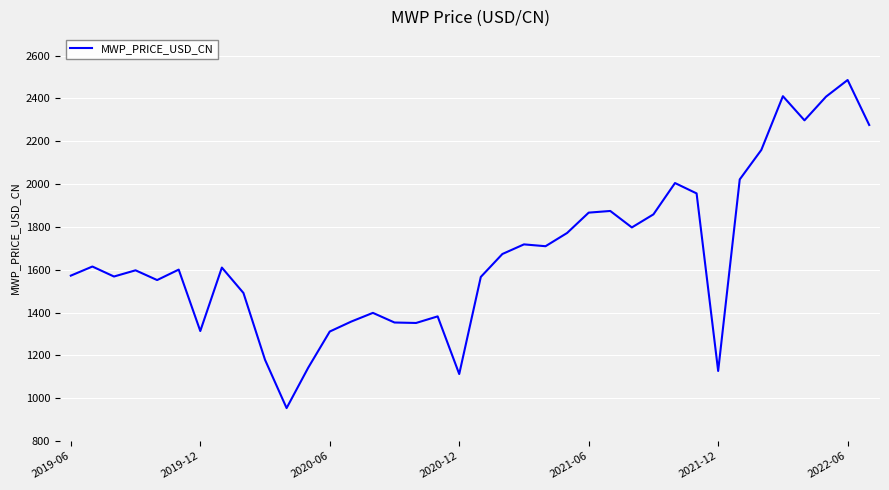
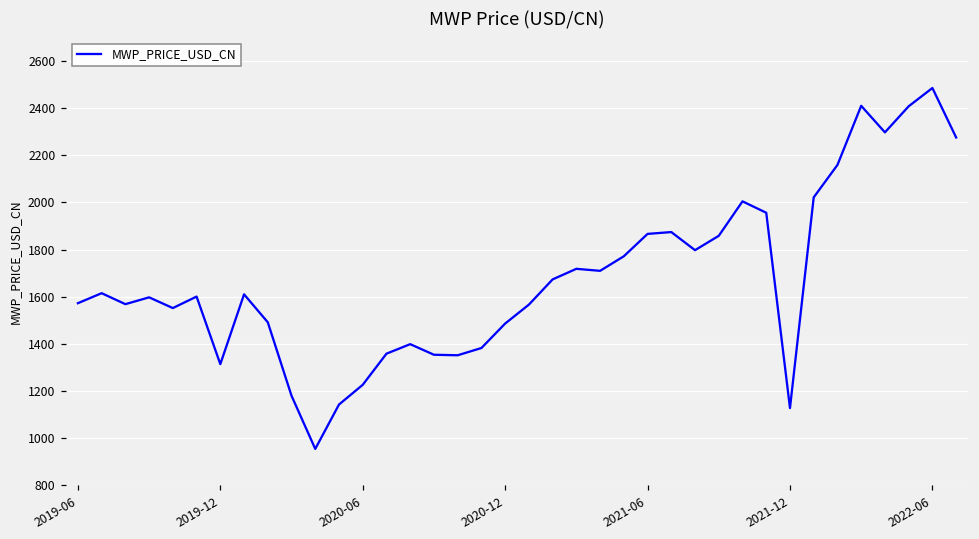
  {
    "2019-06": 1570,
    "2019-12": 1310,
-   "2020-06": 1310,
-   "2020-12": 1110,
+   "2020-06": 1230,
+   "2020-12": 1490,
    "2021-06": 1870,
    "2021-12": 1130,
    "2022-06": 2490
  }
